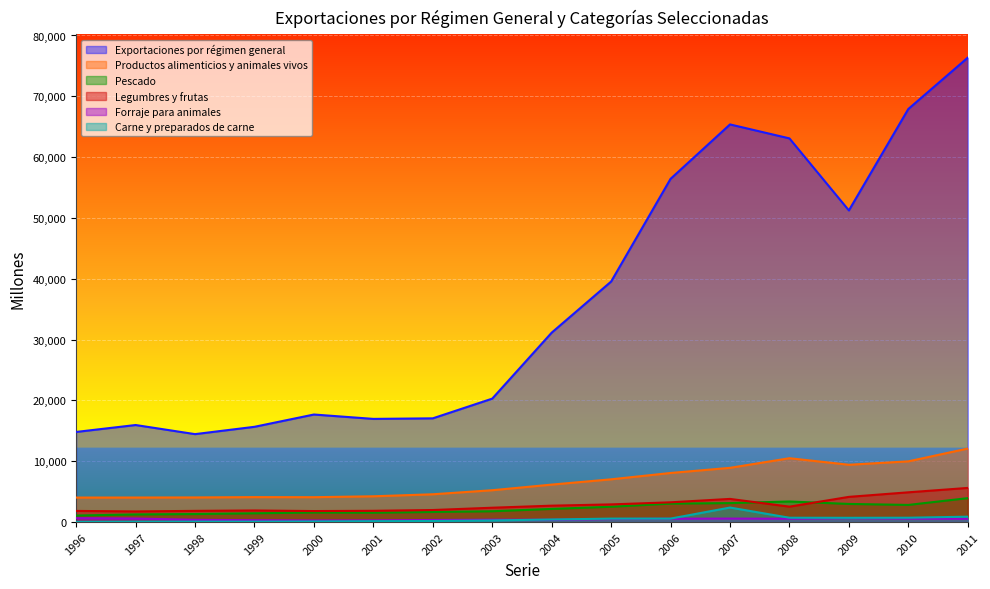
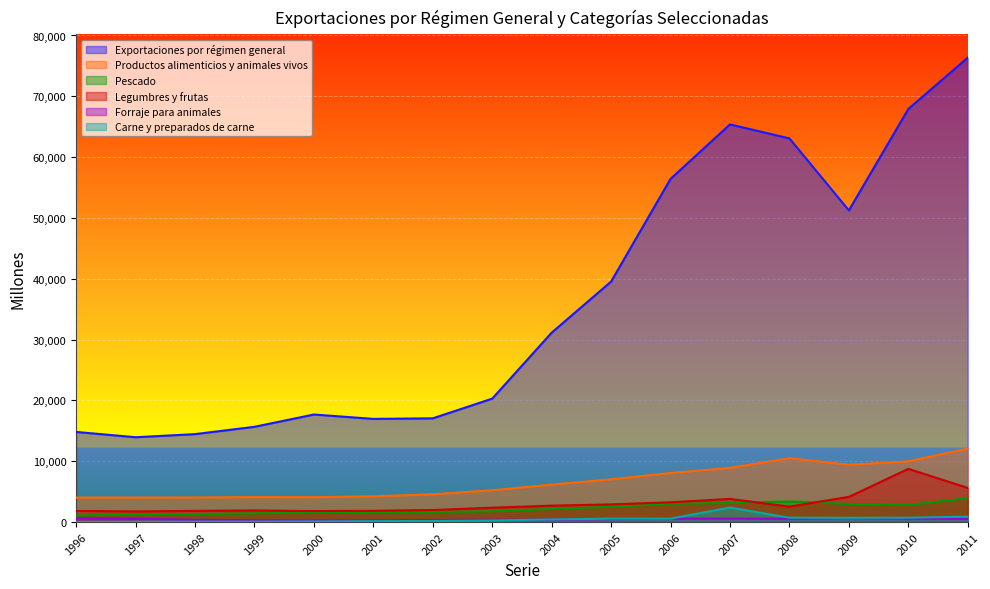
  {
    "Exportaciones por régimen general": {
      "1996": "15,000",
-     "1997": "16,000",
+     "1997": "14,000",
      "1998": "14,000",
      "1999": "16,000",
      "2000": "18,000",
      "2001": "17,000",
      "2002": "17,000",
      "2003": "20,000",
      "2004": "31,000",
      "2005": "40,000",
      "2006": "56,000",
      "2007": "65,000",
      "2008": "63,000",
      "2009": "51,000",
      "2010": "68,000",
      "2011": "76,000"
    },
    "Productos alimenticios y animales vivos": {
      "1996": "4,000",
      "1997": "4,000",
      "1998": "4,000",
      "1999": "4,000",
      "2000": "4,000",
      "2001": "4,000",
      "2002": "5,000",
      "2003": "5,000",
      "2004": "6,000",
      "2005": "7,000",
      "2006": "8,000",
      "2007": "9,000",
      "2008": "10,000",
      "2009": "9,000",
      "2010": "10,000",
      "2011": "12,000"
    },
    "Pescado": {
      "1996": "1,000",
      "1997": "1,000",
      "1998": "1,000",
      "1999": "1,000",
      "2003": "2,000",
      "2004": "2,000",
      "2007": "3,000",
      "2008": "3,000",
      "2009": "3,000",
      "2010": "3,000",
      "2011": "4,000"
    },
    "Legumbres y frutas": {
      "1996": "2,000",
      "1997": "2,000",
      "1998": "2,000",
      "1999": "2,000",
      "2003": "2,000",
      "2004": "3,000",
      "2007": "4,000",
      "2008": "3,000",
      "2009": "4,000",
-     "2010": "5,000",
+     "2010": "9,000",
      "2011": "6,000"
    },
    "Forraje para animales": {
      "1996": "1,000",
      "1997": "1,000",
      "2007": "1,000"
    },
    "Carne y preparados de carne": {
      "1996": "0",
      "1997": "0",
      "2007": "2,000"
    }
  }
